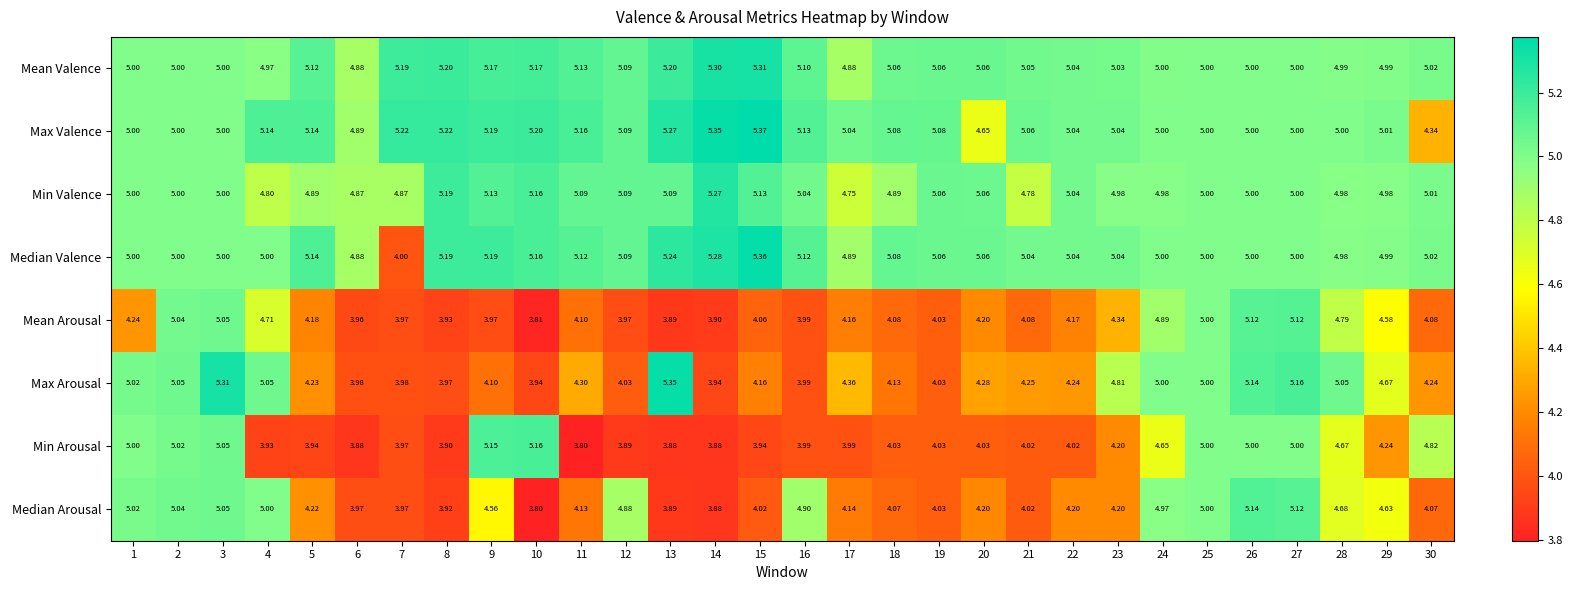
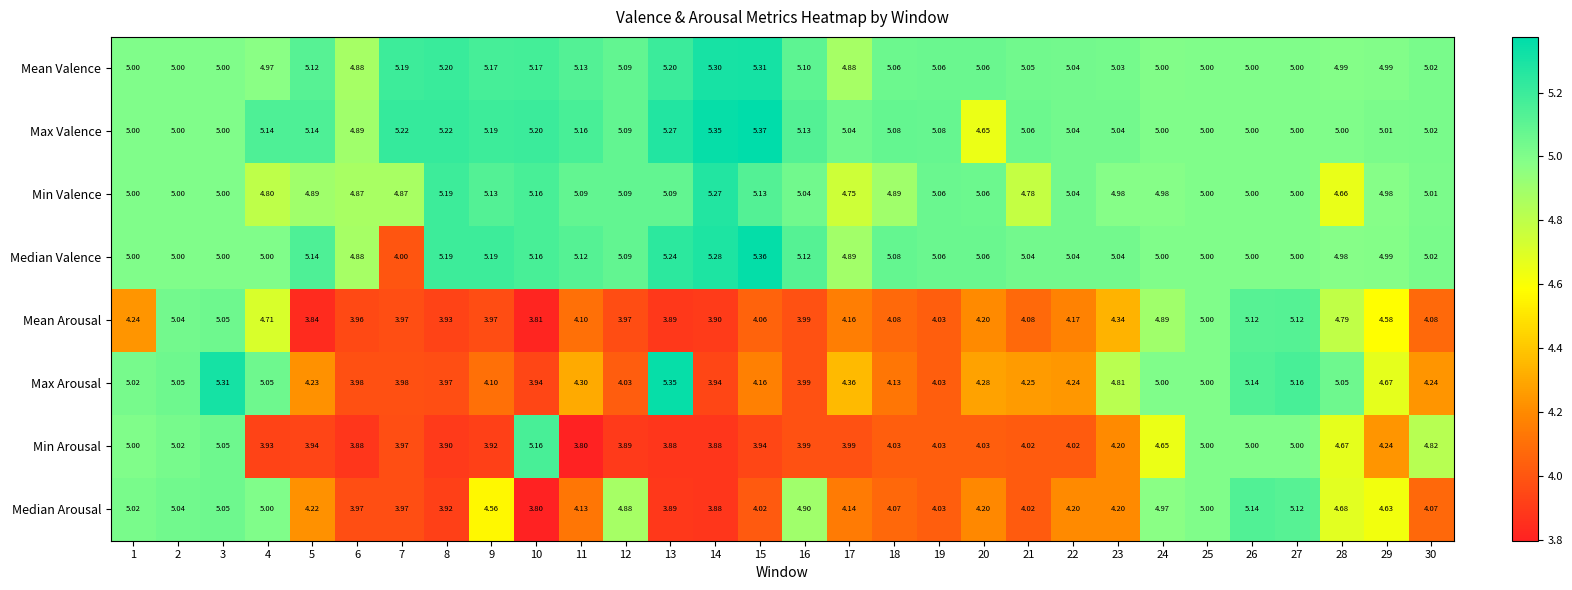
  {
    "Max Valence": {
      "1": 5.00,
      "2": 5.00,
      "3": 5.00,
      "4": 5.14,
      "5": 5.14,
      "6": 4.89,
      "7": 5.22,
      "8": 5.22,
      "9": 5.19,
      "10": 5.20,
      "11": 5.16,
      "12": 5.09,
      "13": 5.27,
      "14": 5.35,
      "15": 5.37,
      "16": 5.13,
      "17": 5.04,
      "18": 5.08,
      "19": 5.08,
      "20": 4.65,
      "21": 5.06,
      "22": 5.04,
      "23": 5.04,
      "24": 5.00,
      "25": 5.00,
      "26": 5.00,
      "27": 5.00,
      "28": 5.00,
      "29": 5.01,
-     "30": 4.34
+     "30": 5.02
    },
    "Min Valence": {
      "1": 5.00,
      "2": 5.00,
      "3": 5.00,
      "4": 4.80,
      "5": 4.89,
      "6": 4.87,
      "7": 4.87,
      "8": 5.19,
      "9": 5.13,
      "10": 5.16,
      "11": 5.09,
      "12": 5.09,
      "13": 5.09,
      "14": 5.27,
      "15": 5.13,
      "16": 5.04,
      "17": 4.75,
      "18": 4.89,
      "19": 5.06,
      "20": 5.06,
      "21": 4.78,
      "22": 5.04,
      "23": 4.98,
      "24": 4.98,
      "25": 5.00,
      "26": 5.00,
      "27": 5.00,
-     "28": 4.98,
+     "28": 4.66,
      "29": 4.98,
      "30": 5.01
    },
    "Mean Arousal": {
      "1": 4.24,
      "2": 5.04,
      "3": 5.05,
      "4": 4.71,
-     "5": 4.18,
+     "5": 3.84,
      "6": 3.96,
      "7": 3.97,
      "8": 3.93,
      "9": 3.97,
      "10": 3.81,
      "11": 4.10,
      "12": 3.97,
      "13": 3.89,
      "14": 3.90,
      "15": 4.06,
      "16": 3.99,
      "17": 4.16,
      "18": 4.08,
      "19": 4.03,
      "20": 4.20,
      "21": 4.08,
      "22": 4.17,
      "23": 4.34,
      "24": 4.89,
      "25": 5.00,
      "26": 5.12,
      "27": 5.12,
      "28": 4.79,
      "29": 4.58,
      "30": 4.08
    },
    "Min Arousal": {
      "1": 5.00,
      "2": 5.02,
      "3": 5.05,
      "4": 3.93,
      "5": 3.94,
      "6": 3.88,
      "7": 3.97,
      "8": 3.90,
-     "9": 5.15,
+     "9": 3.92,
      "10": 5.16,
      "11": 3.80,
      "12": 3.89,
      "13": 3.88,
      "14": 3.88,
      "15": 3.94,
      "16": 3.99,
      "17": 3.99,
      "18": 4.03,
      "19": 4.03,
      "20": 4.03,
      "21": 4.02,
      "22": 4.02,
      "23": 4.20,
      "24": 4.65,
      "25": 5.00,
      "26": 5.00,
      "27": 5.00,
      "28": 4.67,
      "29": 4.24,
      "30": 4.82
    }
  }
